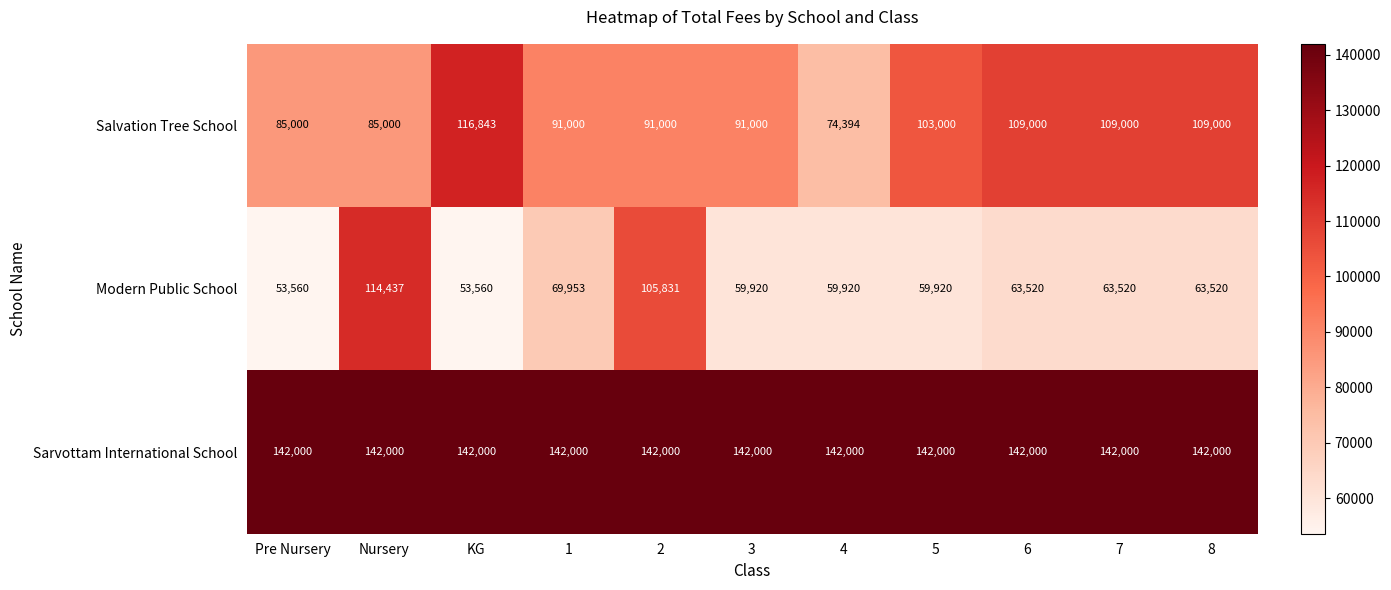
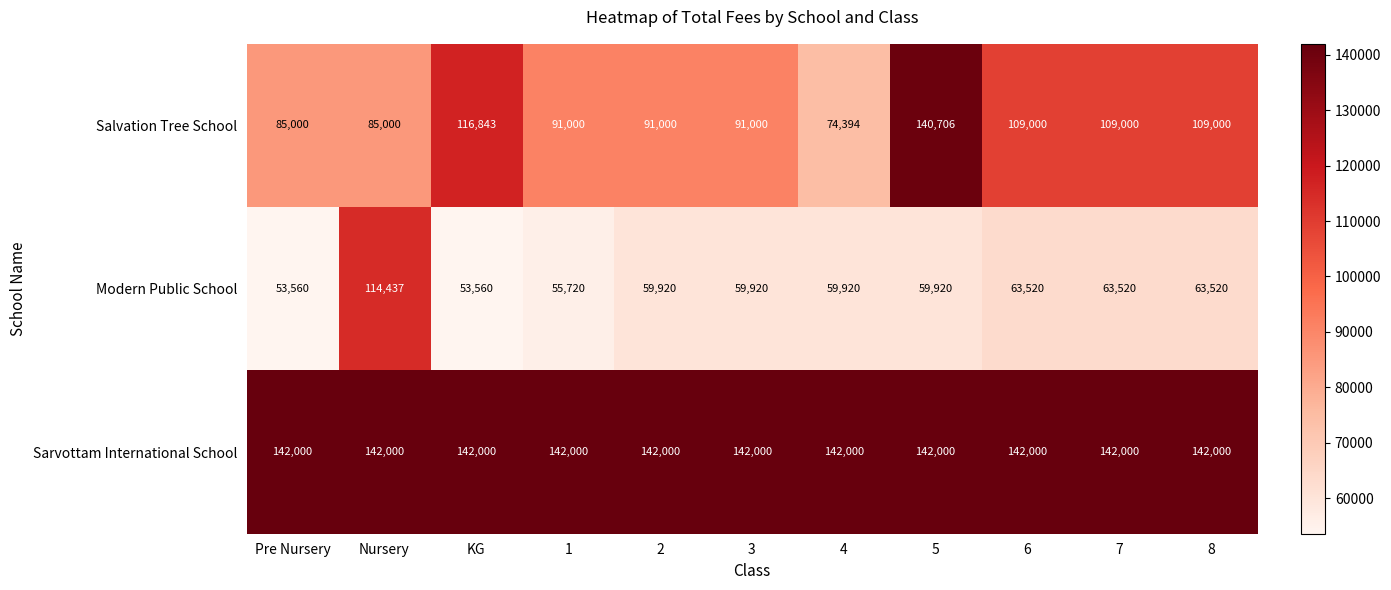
  {
    "Salvation Tree School": {
      "Pre Nursery": "85,000",
      "Nursery": "85,000",
      "KG": "116,843",
      "1": "91,000",
      "2": "91,000",
      "3": "91,000",
      "4": "74,394",
-     "5": "103,000",
+     "5": "140,706",
      "6": "109,000",
      "7": "109,000",
      "8": "109,000"
    },
    "Modern Public School": {
      "Pre Nursery": "53,560",
      "Nursery": "114,437",
      "KG": "53,560",
-     "1": "69,953",
-     "2": "105,831",
+     "1": "55,720",
+     "2": "59,920",
      "3": "59,920",
      "4": "59,920",
      "5": "59,920",
      "6": "63,520",
      "7": "63,520",
      "8": "63,520"
    },
    "Sarvottam International School": {
      "Pre Nursery": "142,000",
      "Nursery": "142,000",
      "KG": "142,000",
      "1": "142,000",
      "2": "142,000",
      "3": "142,000",
      "4": "142,000",
      "5": "142,000",
      "6": "142,000",
      "7": "142,000",
      "8": "142,000"
    }
  }
